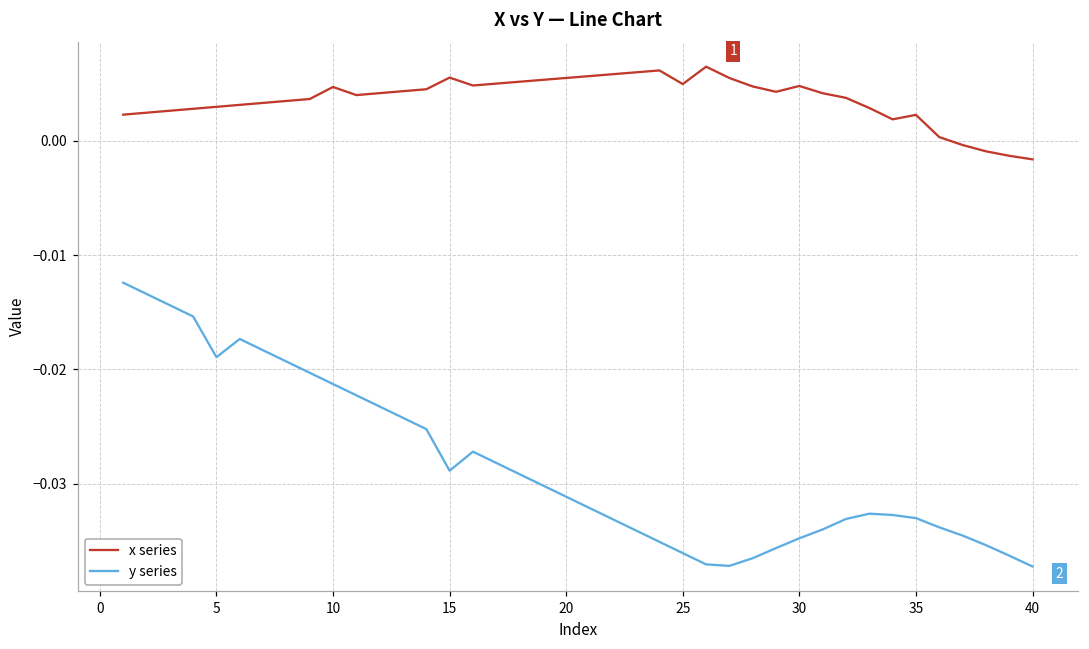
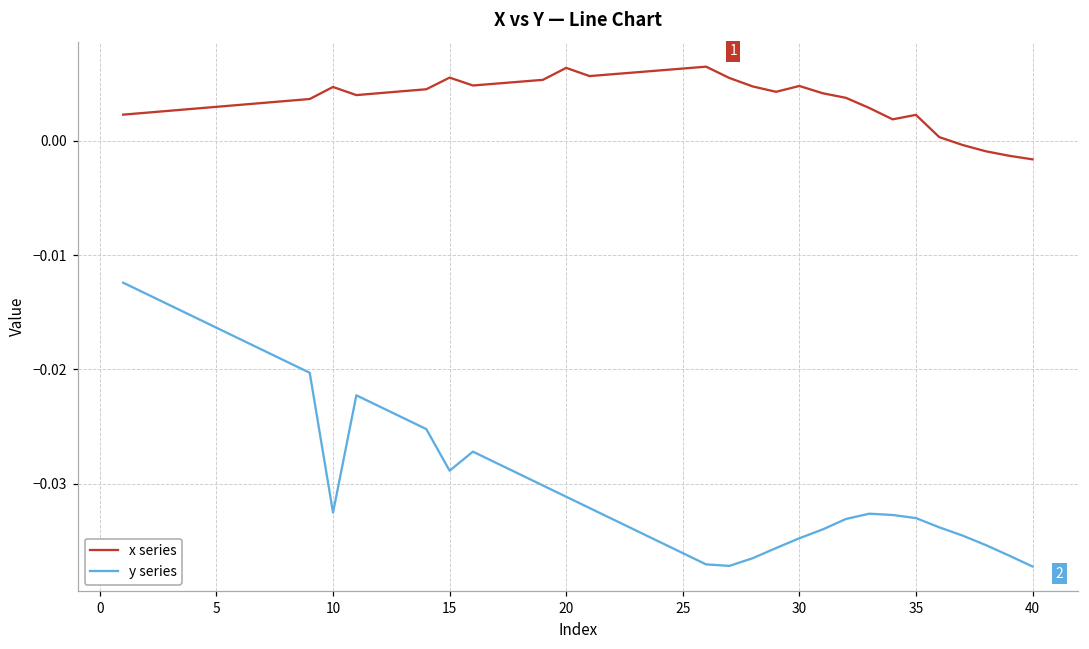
  {
    "x series": {
      "5": 0.0030,
      "10": 0.0047,
      "15": 0.0055,
-     "20": 0.0055,
-     "25": 0.0050,
+     "20": 0.0064,
+     "25": 0.0063,
      "30": 0.0048,
      "35": 0.0023,
      "40": -0.0016
    },
    "y series": {
-     "5": -0.0189,
-     "10": -0.0213,
+     "5": -0.0164,
+     "10": -0.0325,
      "15": -0.0289,
      "20": -0.0311,
      "25": -0.0361,
      "30": -0.0348,
      "35": -0.0330
    }
  }
